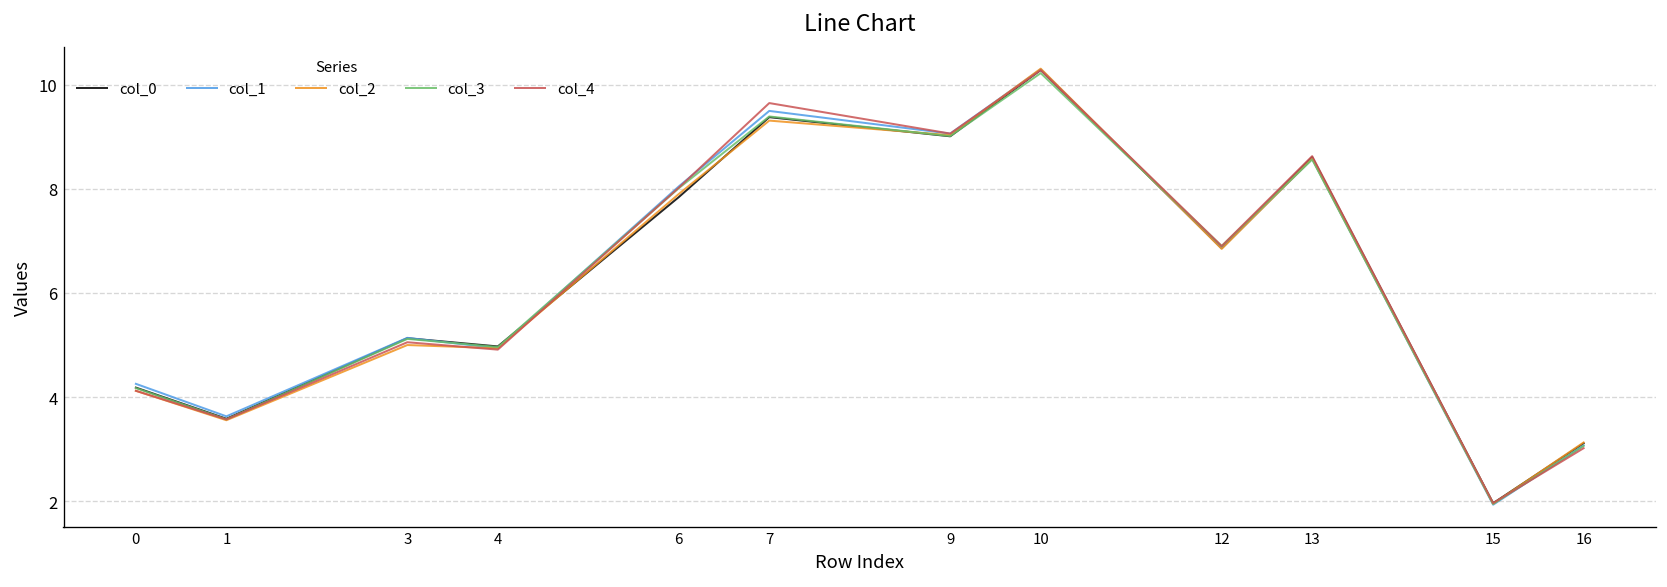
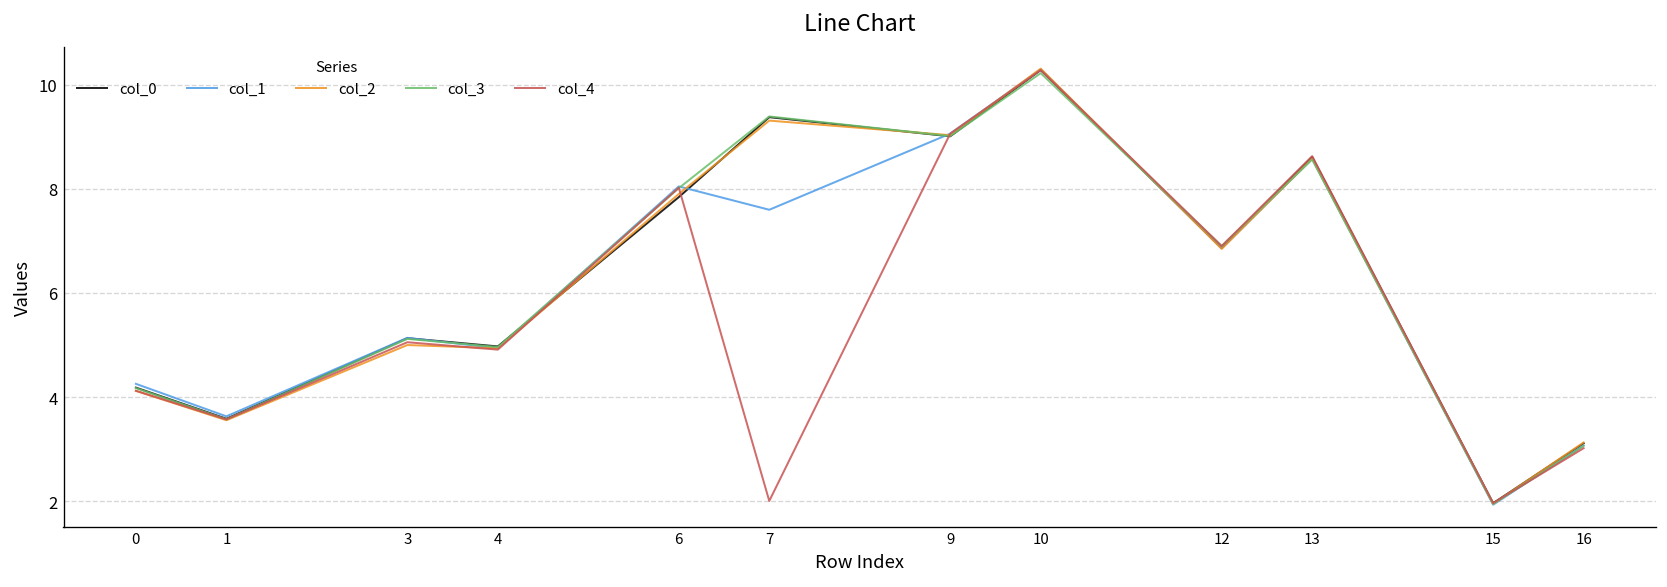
  {
    "col_0": {
      "6": 7.8
    },
    "col_1": {
      "0": 4.3,
-     "7": 9.5
+     "7": 7.6
    },
    "col_2": {
      "6": 7.9,
      "7": 9.3
    },
    "col_3": {
      "10": 10.2
    },
    "col_4": {
-     "7": 9.6
+     "7": 2.0
    }
  }
